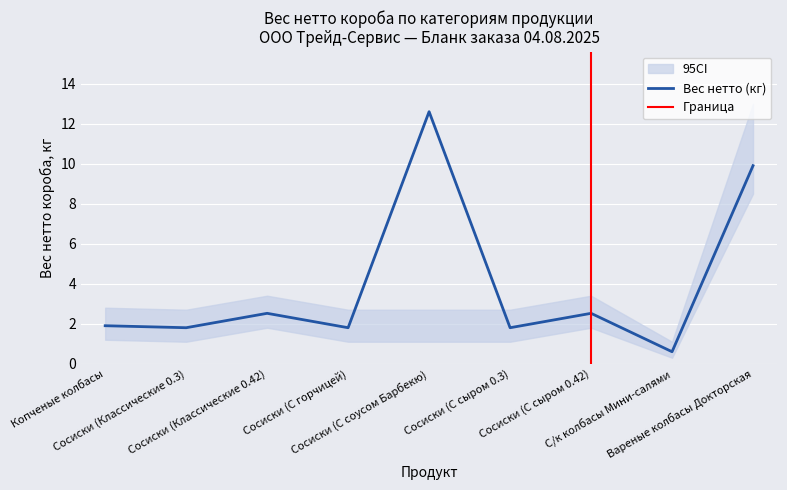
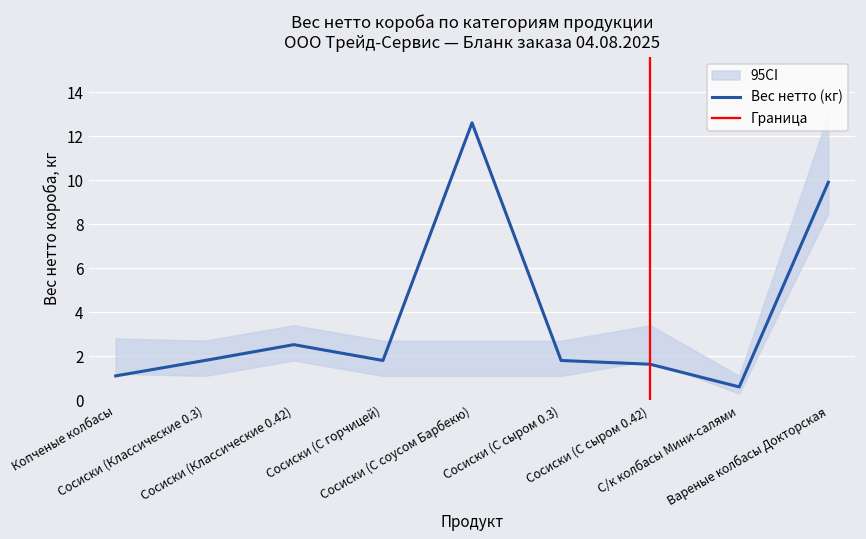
  {
    "Вес нетто (кг)": {
-     "Копченые колбасы": 1.9,
+     "Копченые колбасы": 1.1,
      "Сосиски (Классические 0.3)": 1.8,
      "Сосиски (Классические 0.42)": 2.5,
      "Сосиски (С горчицей)": 1.8,
      "Сосиски (С соусом Барбекю)": 12.6,
      "Сосиски (С сыром 0.3)": 1.8,
-     "Сосиски (С сыром 0.42)": 2.5,
+     "Сосиски (С сыром 0.42)": 1.6,
      "С/к колбасы Мини-салями": 0.6,
      "Вареные колбасы Докторская": 9.9
    }
  }
